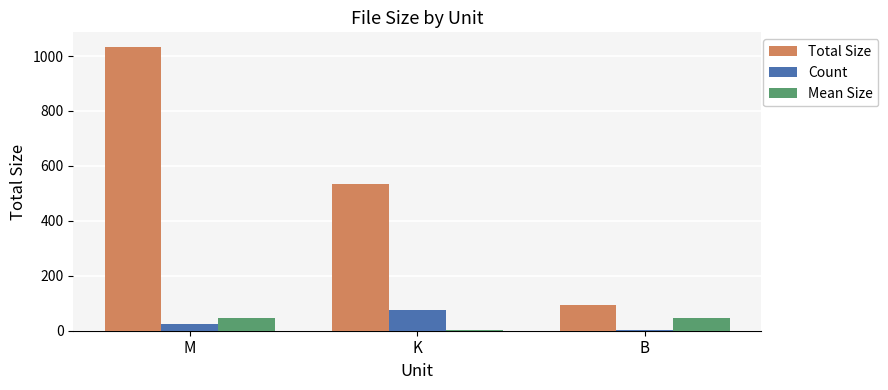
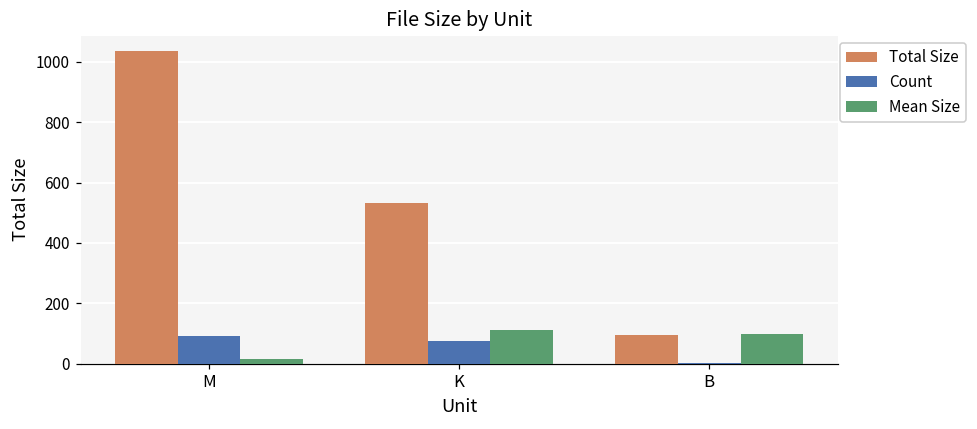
  {
    "Total Size": {
      "M": 1030,
      "K": 530,
      "B": 90
    },
    "Count": {
-     "M": 20,
+     "M": 90,
      "K": 70
    },
    "Mean Size": {
-     "M": 40,
-     "K": 0,
-     "B": 50
+     "M": 10,
+     "K": 110,
+     "B": 100
    }
  }
